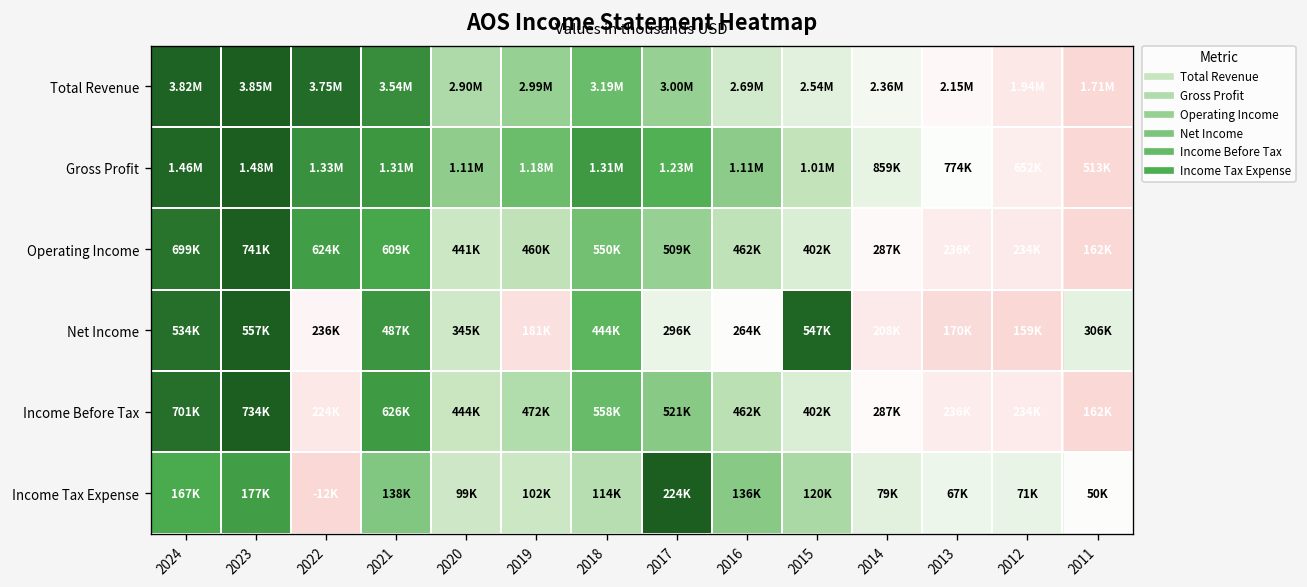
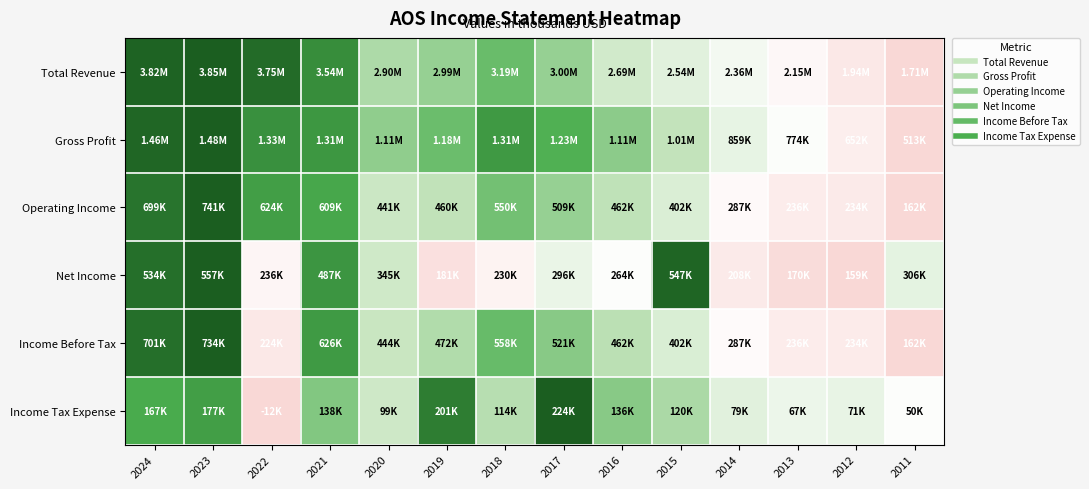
  {
    "Total Revenue": {
      "2024": "3.82M",
      "2023": "3.85M",
      "2022": "3.75M",
      "2021": "3.54M",
      "2020": "2.90M",
      "2019": "2.99M",
      "2018": "3.19M",
      "2017": "3.00M",
      "2016": "2.69M",
      "2015": "2.54M",
      "2014": "2.36M",
      "2013": "2.15M"
    },
    "Gross Profit": {
      "2024": "1.46M",
      "2023": "1.48M",
      "2022": "1.33M",
      "2021": "1.31M",
      "2020": "1.11M",
      "2019": "1.18M",
      "2018": "1.31M",
      "2017": "1.23M",
      "2016": "1.11M",
      "2015": "1.01M",
      "2014": "859K",
      "2013": "774K"
    },
    "Operating Income": {
      "2024": "699K",
      "2023": "741K",
      "2022": "624K",
      "2021": "609K",
      "2020": "441K",
      "2019": "460K",
      "2018": "550K",
      "2017": "509K",
      "2016": "462K",
      "2015": "402K",
      "2014": "287K"
    },
    "Net Income": {
      "2024": "534K",
      "2023": "557K",
      "2022": "236K",
      "2021": "487K",
      "2020": "345K",
-     "2018": "444K",
+     "2018": "230K",
      "2017": "296K",
      "2016": "264K",
      "2015": "547K",
      "2011": "306K"
    },
    "Income Before Tax": {
      "2024": "701K",
      "2023": "734K",
      "2021": "626K",
      "2020": "444K",
      "2019": "472K",
      "2018": "558K",
      "2017": "521K",
      "2016": "462K",
      "2015": "402K",
      "2014": "287K"
    },
    "Income Tax Expense": {
      "2024": "167K",
      "2023": "177K",
      "2021": "138K",
      "2020": "99K",
-     "2019": "102K",
+     "2019": "201K",
      "2018": "114K",
      "2017": "224K",
      "2016": "136K",
      "2015": "120K",
      "2014": "79K",
      "2013": "67K",
      "2012": "71K",
      "2011": "50K"
    }
  }
